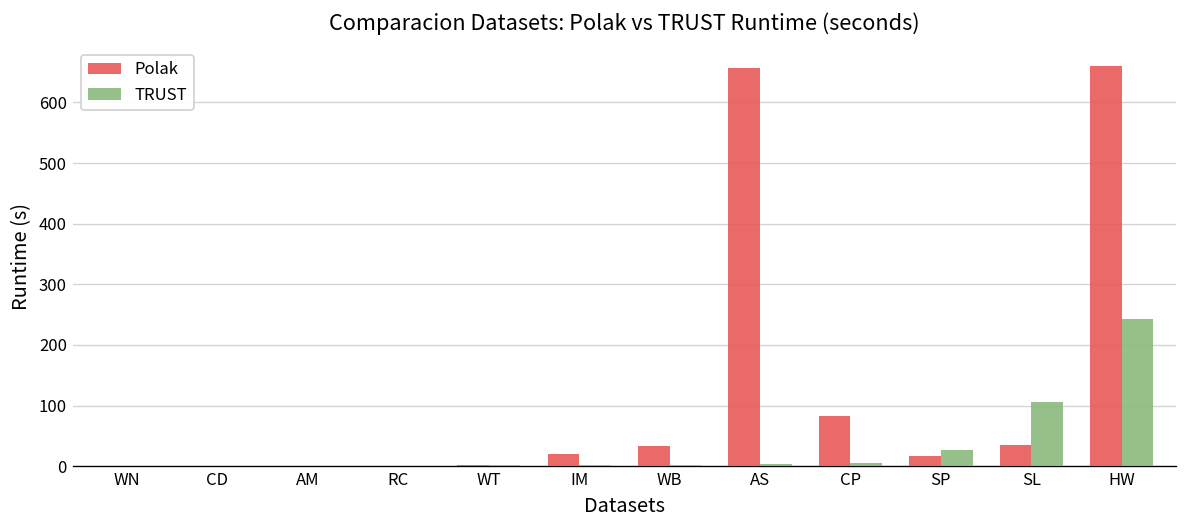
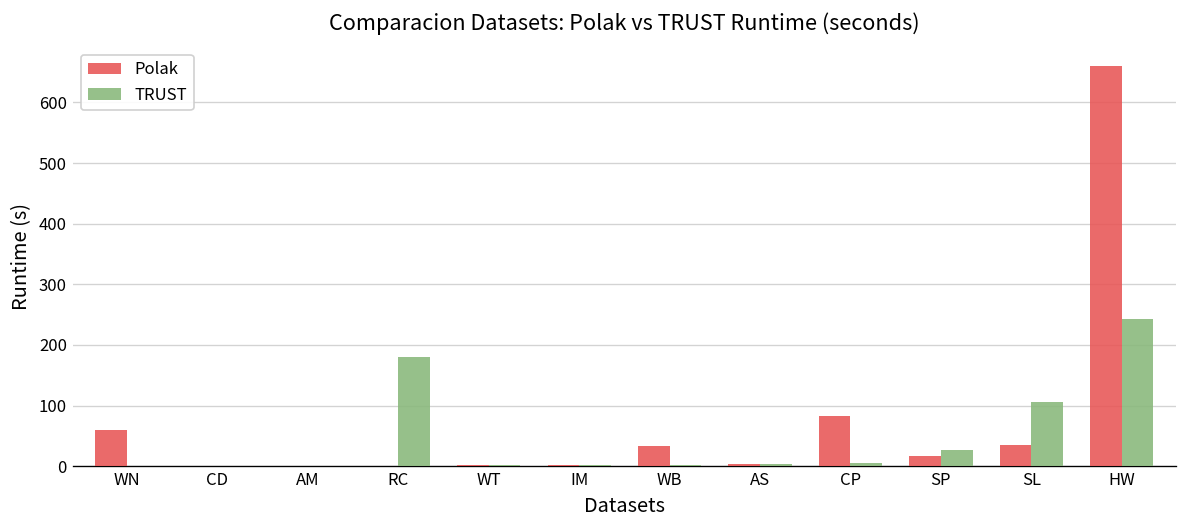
  {
    "Polak": {
-     "WN": 0,
-     "IM": 20,
+     "WN": 60,
+     "IM": 0,
      "WB": 30,
-     "AS": 660,
+     "AS": 0,
      "CP": 80,
      "SP": 20,
      "SL": 40,
      "HW": 660
    },
    "TRUST": {
-     "RC": 0,
+     "RC": 180,
      "CP": 10,
      "SP": 30,
      "SL": 110,
      "HW": 240
    }
  }
